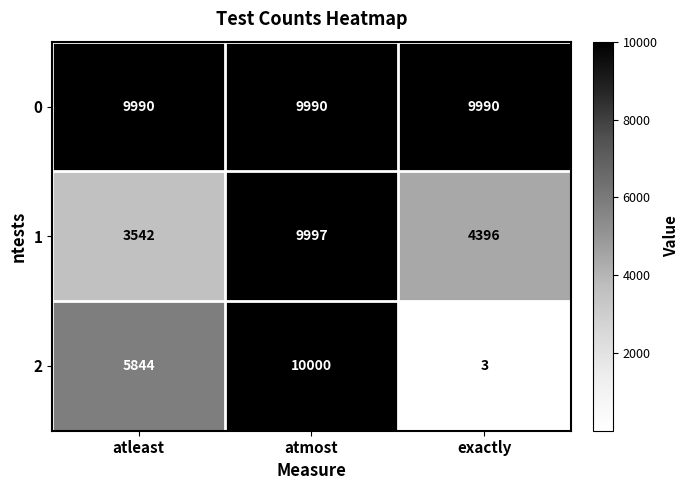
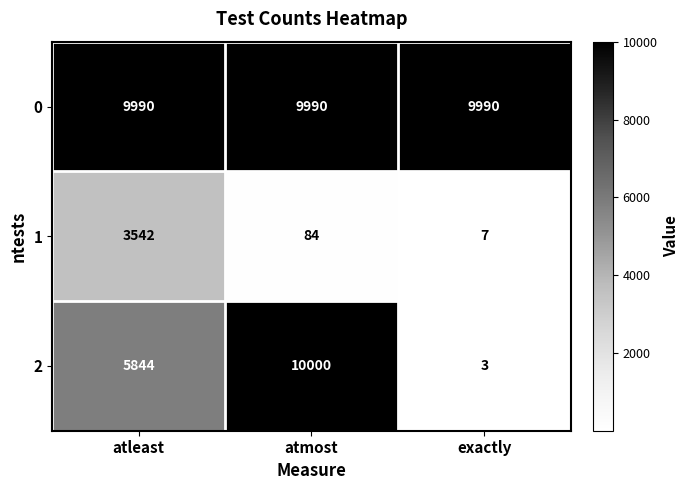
  {
    "0": {
      "atleast": 9990,
      "atmost": 9990,
      "exactly": 9990
    },
    "1": {
      "atleast": 3542,
-     "atmost": 9997,
-     "exactly": 4396
+     "atmost": 84,
+     "exactly": 7
    },
    "2": {
      "atleast": 5844,
      "atmost": 10000,
      "exactly": 3
    }
  }
